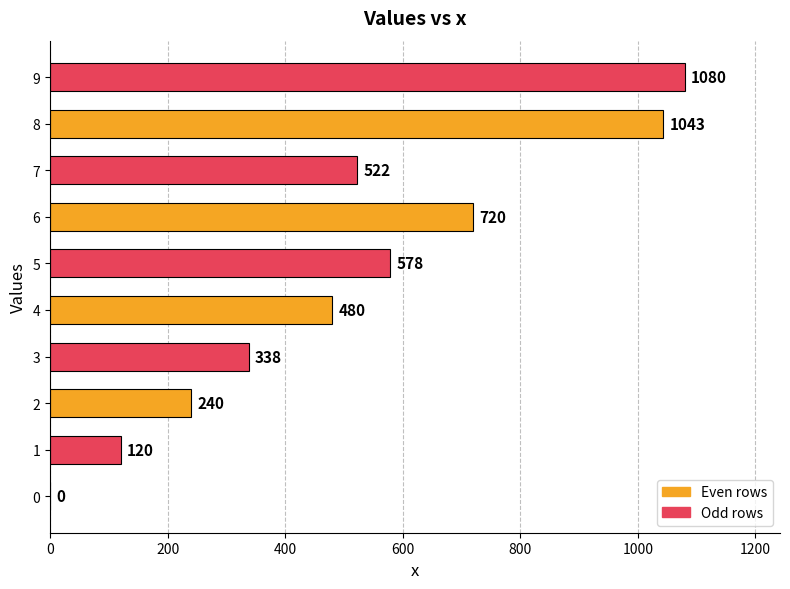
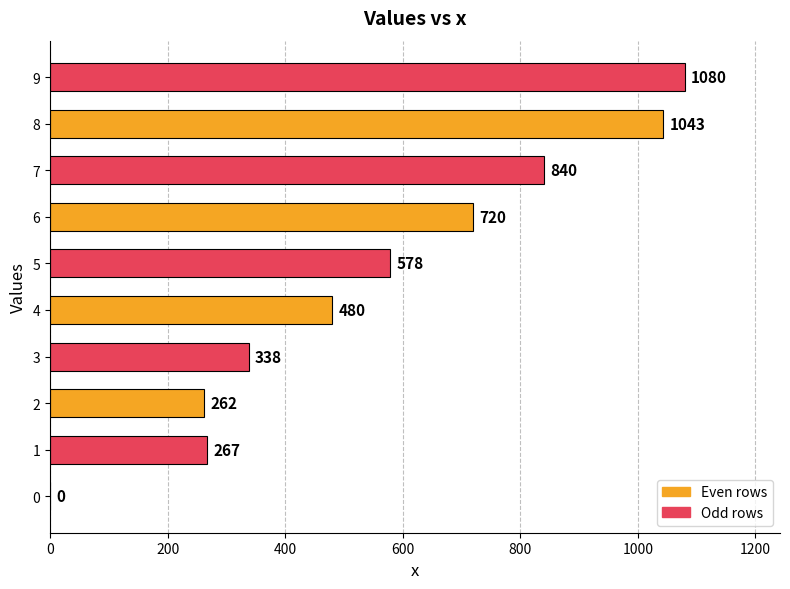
  {
    "9": 1080,
    "8": 1043,
-   "7": 522,
+   "7": 840,
    "6": 720,
    "5": 578,
    "4": 480,
    "3": 338,
-   "2": 240,
-   "1": 120,
+   "2": 262,
+   "1": 267,
    "0": 0
  }
